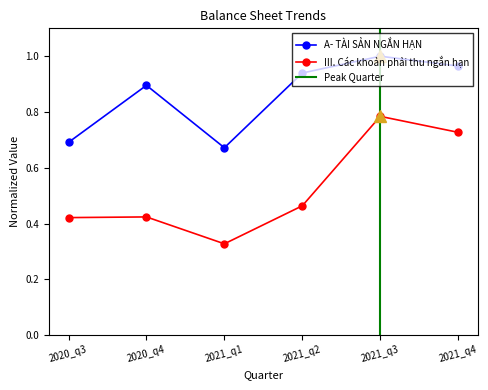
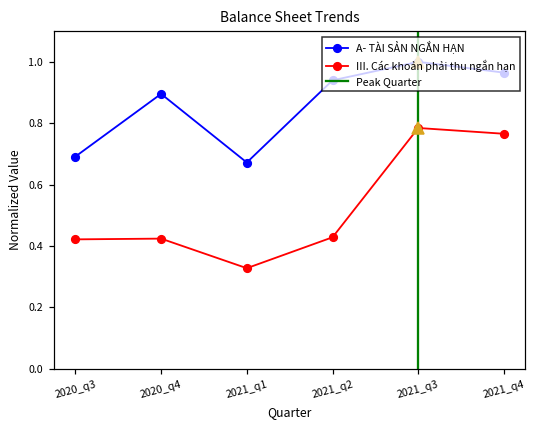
  {
    "A- TÀI SẢN NGẮN HẠN": {
      "2020_q3": 0.69,
      "2020_q4": 0.90,
      "2021_q1": 0.67
    },
    "III. Các khoản phải thu ngắn hạn": {
      "2020_q3": 0.42,
      "2020_q4": 0.42,
      "2021_q1": 0.33,
-     "2021_q2": 0.46,
-     "2021_q4": 0.73
+     "2021_q2": 0.43,
+     "2021_q4": 0.77
    }
  }
